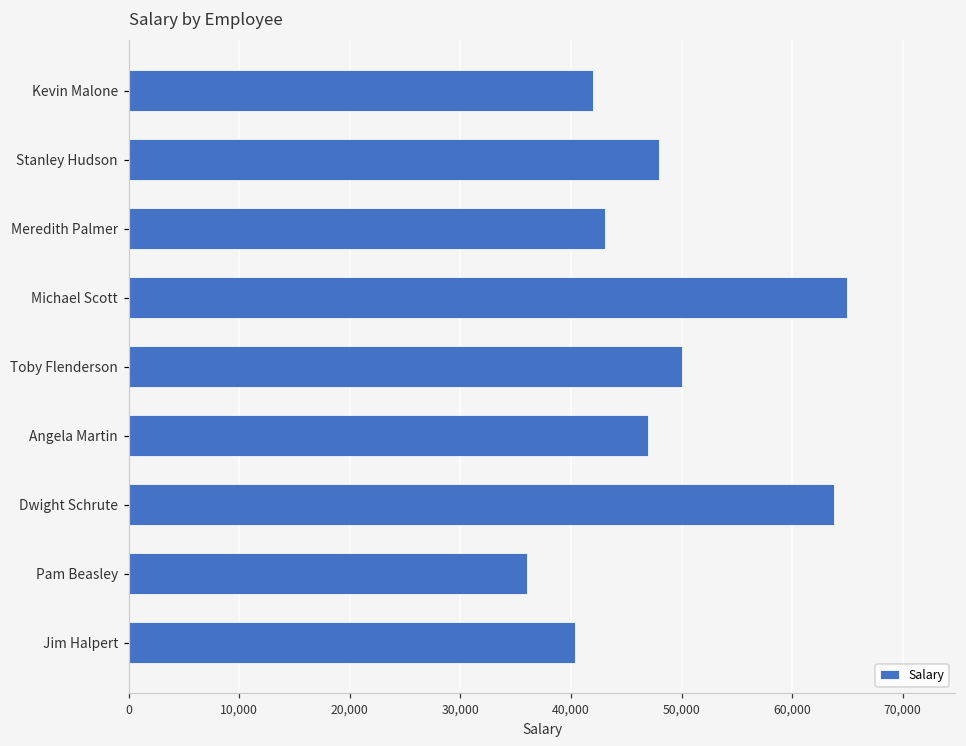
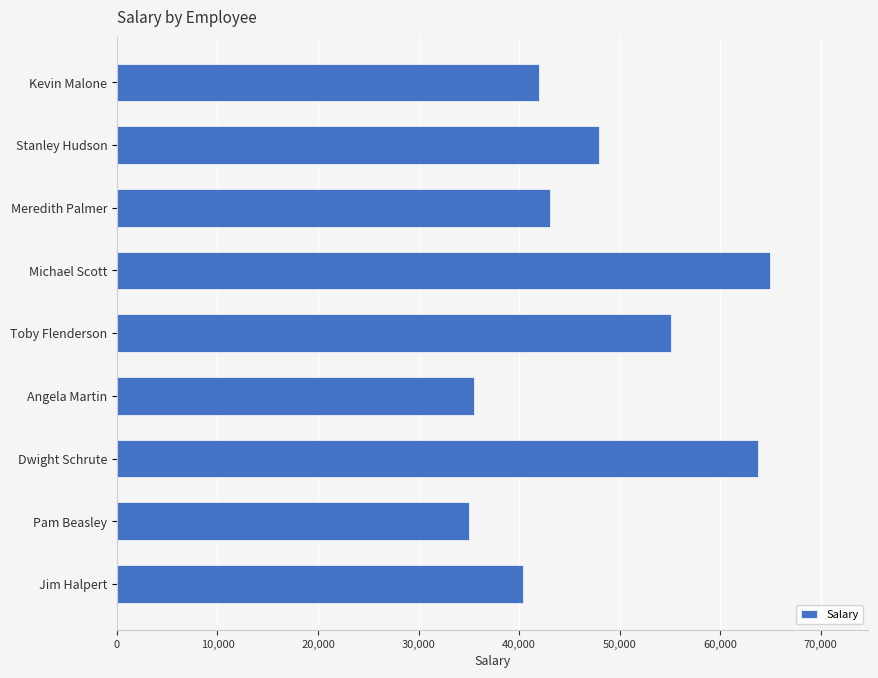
  {
    "Kevin Malone": "42,000",
    "Stanley Hudson": "48,000",
    "Meredith Palmer": "43,100",
    "Michael Scott": "65,000",
-   "Toby Flenderson": "50,000",
-   "Angela Martin": "47,000",
+   "Toby Flenderson": "55,100",
+   "Angela Martin": "35,500",
    "Dwight Schrute": "63,800",
-   "Pam Beasley": "36,000",
+   "Pam Beasley": "35,000",
    "Jim Halpert": "40,300"
  }
